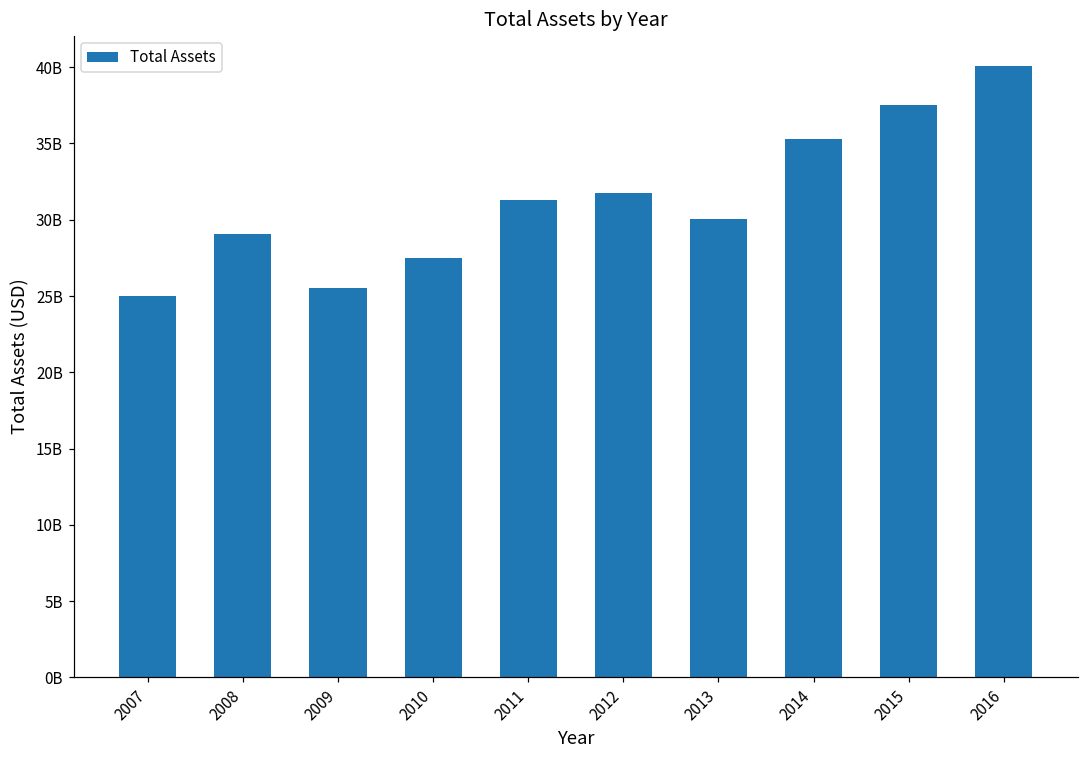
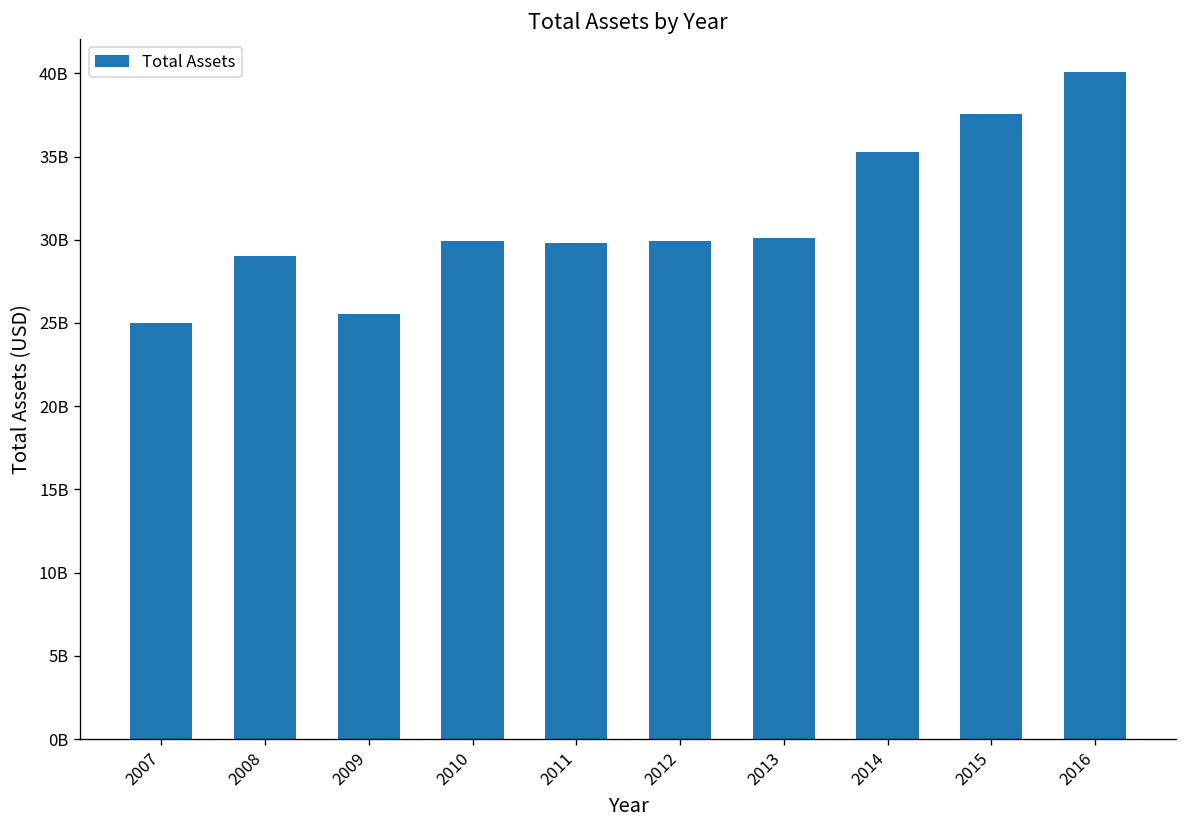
  {
    "2007": 25000000000,
    "2008": 29000000000,
    "2009": 25500000000,
-   "2010": 27500000000,
-   "2011": 31300000000,
-   "2012": 31700000000,
+   "2010": 29900000000,
+   "2011": 29800000000,
+   "2012": 29900000000,
    "2013": 30100000000,
    "2014": 35300000000,
    "2015": 37500000000,
    "2016": 40100000000
  }
